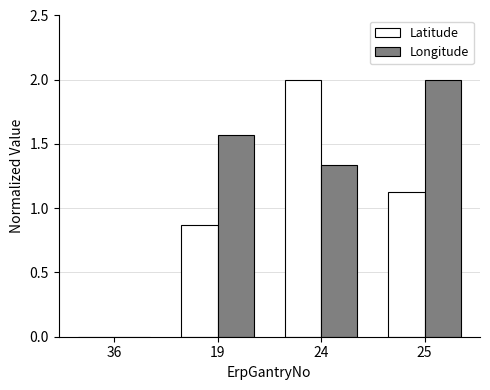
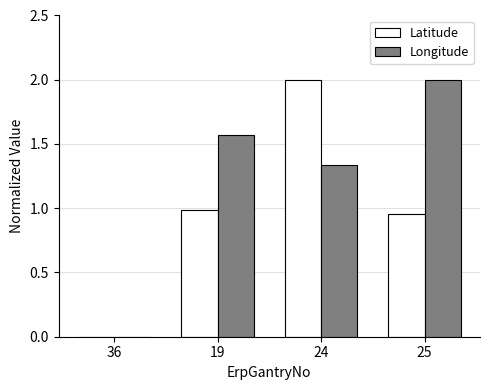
  {
    "Latitude": {
      "36": 0.00,
-     "19": 0.87,
+     "19": 0.98,
      "24": 2.00,
-     "25": 1.13
+     "25": 0.96
    },
    "Longitude": {
      "36": 0.00,
      "19": 1.57,
      "24": 1.34,
      "25": 2.00
    }
  }
